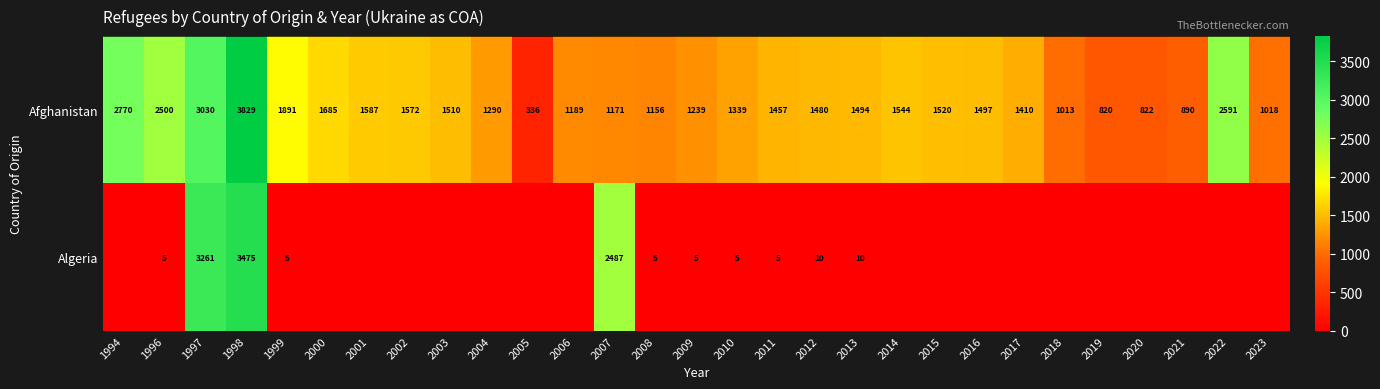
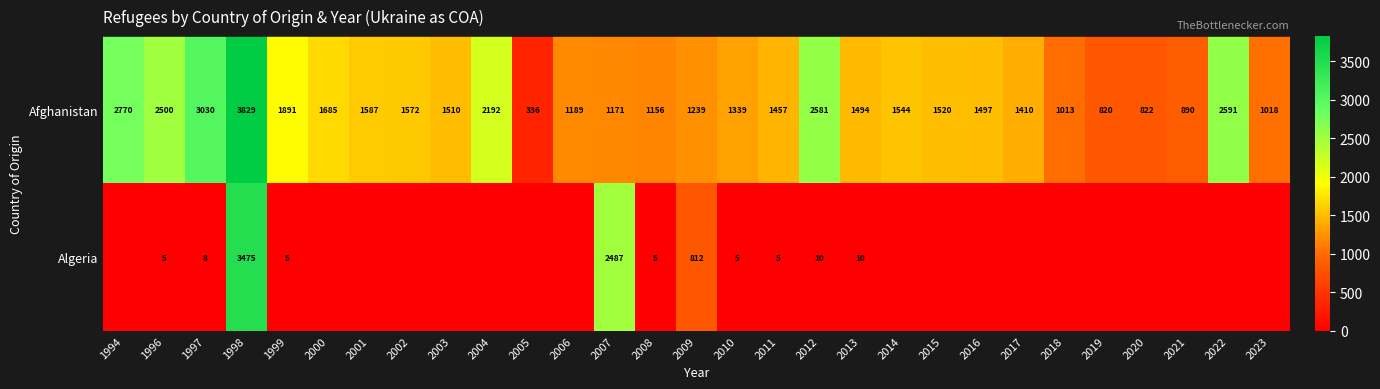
  {
    "Afghanistan": {
      "1994": 2770,
      "1996": 2500,
      "1997": 3030,
      "1998": 3829,
      "1999": 1891,
      "2000": 1685,
      "2001": 1587,
      "2002": 1572,
      "2003": 1510,
-     "2004": 1290,
+     "2004": 2192,
      "2005": 336,
      "2006": 1189,
      "2007": 1171,
      "2008": 1156,
      "2009": 1239,
      "2010": 1339,
      "2011": 1457,
-     "2012": 1480,
+     "2012": 2581,
      "2013": 1494,
      "2014": 1544,
      "2015": 1520,
      "2016": 1497,
      "2017": 1410,
      "2018": 1013,
      "2019": 820,
      "2020": 822,
      "2021": 890,
      "2022": 2591,
      "2023": 1018
    },
    "Algeria": {
      "1996": 5,
-     "1997": 3261,
+     "1997": 8,
      "1998": 3475,
      "1999": 5,
      "2007": 2487,
      "2008": 5,
-     "2009": 5,
+     "2009": 812,
      "2010": 5,
      "2011": 5,
      "2012": 10,
      "2013": 10
    }
  }
